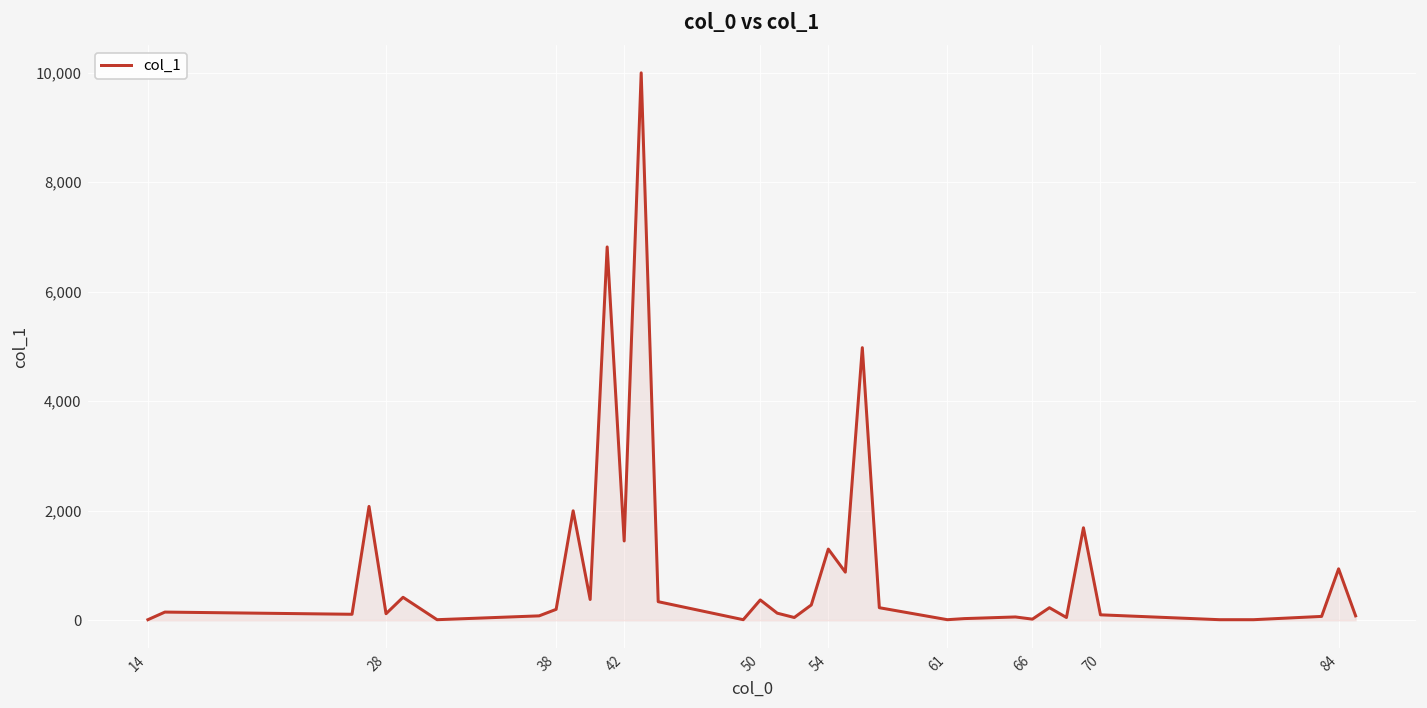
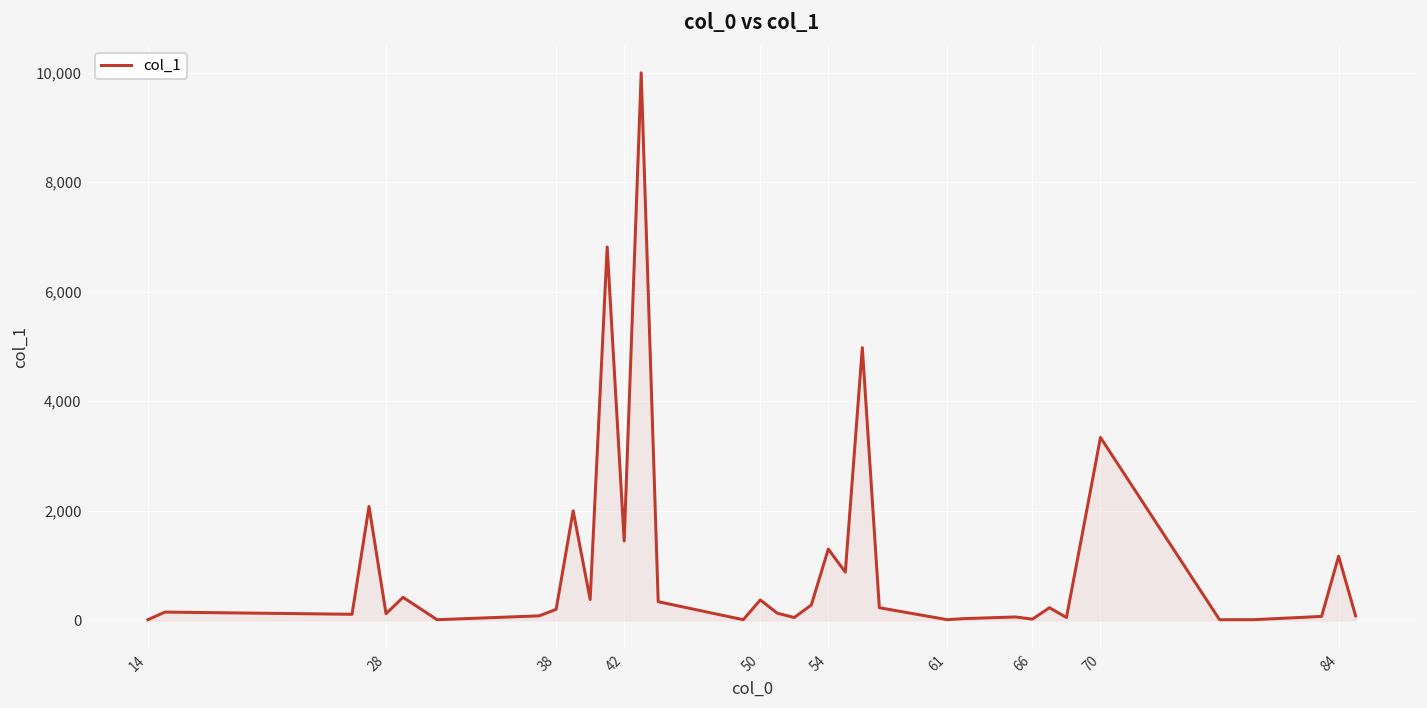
  {
    "14": "0",
    "28": "100",
    "38": "200",
    "42": "1,400",
    "50": "400",
    "54": "1,300",
    "61": "0",
    "66": "0",
-   "70": "100",
-   "84": "900"
+   "70": "3,300",
+   "84": "1,200"
  }
